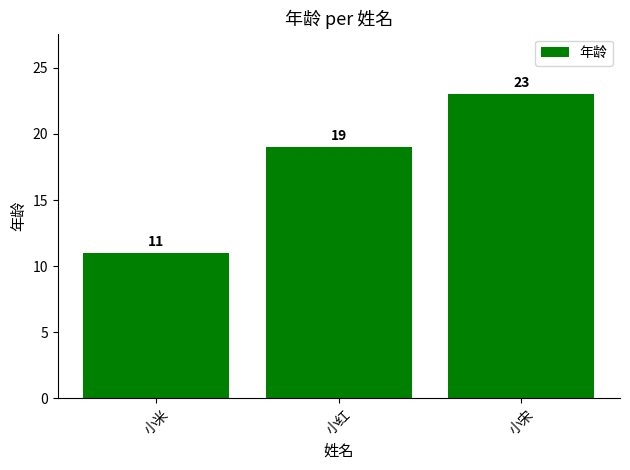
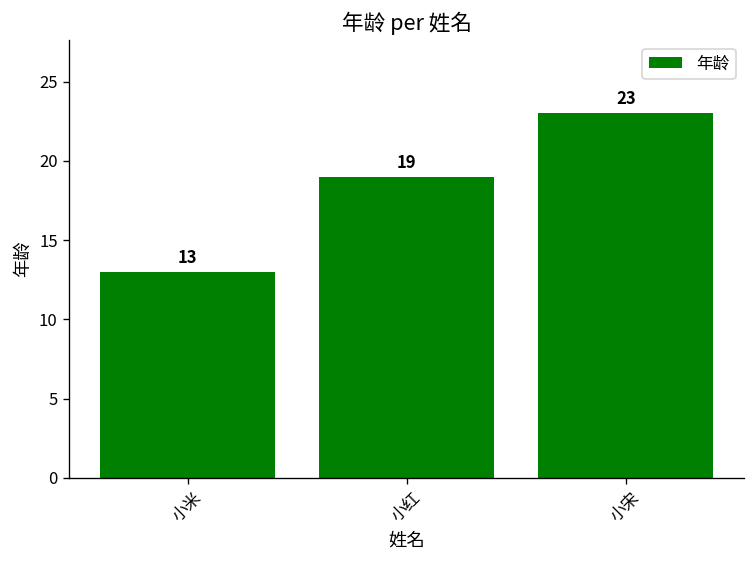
  {
-   "小米": 11,
+   "小米": 13,
    "小红": 19,
    "小宋": 23
  }
